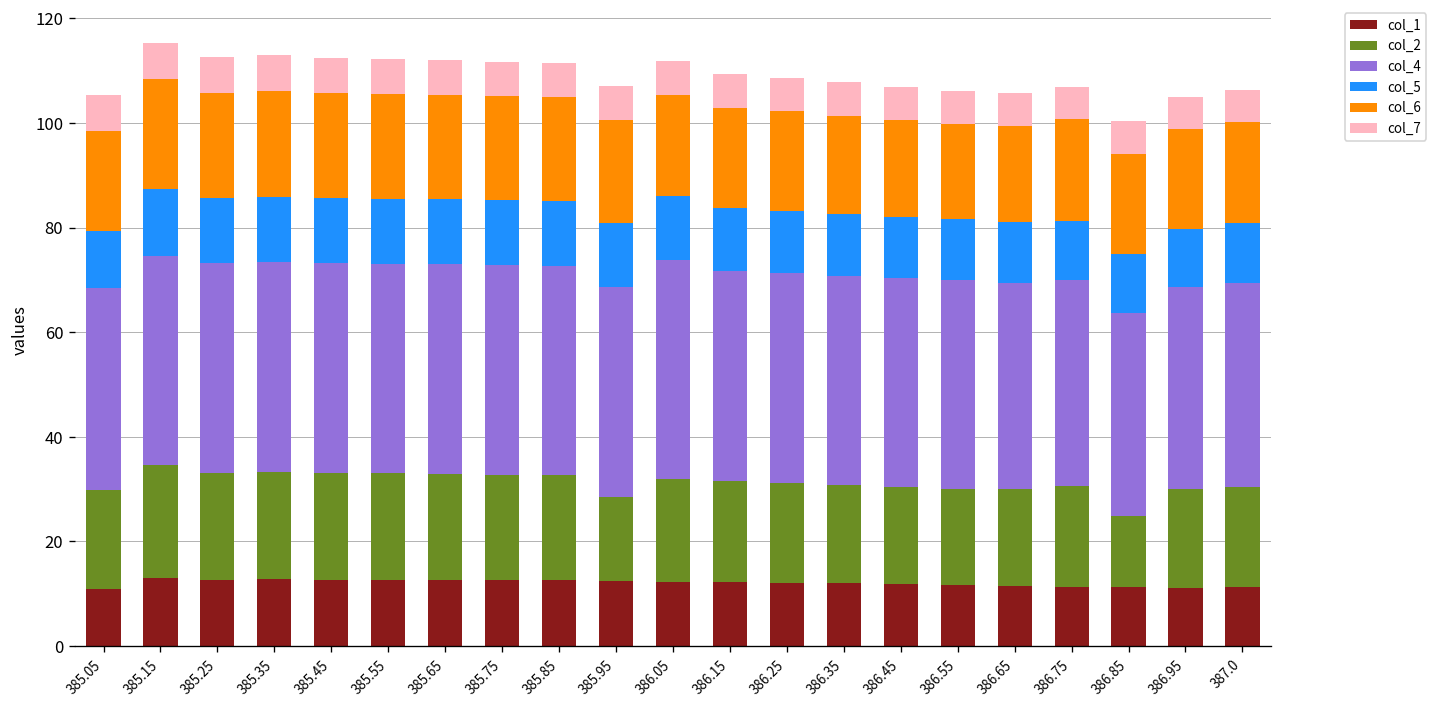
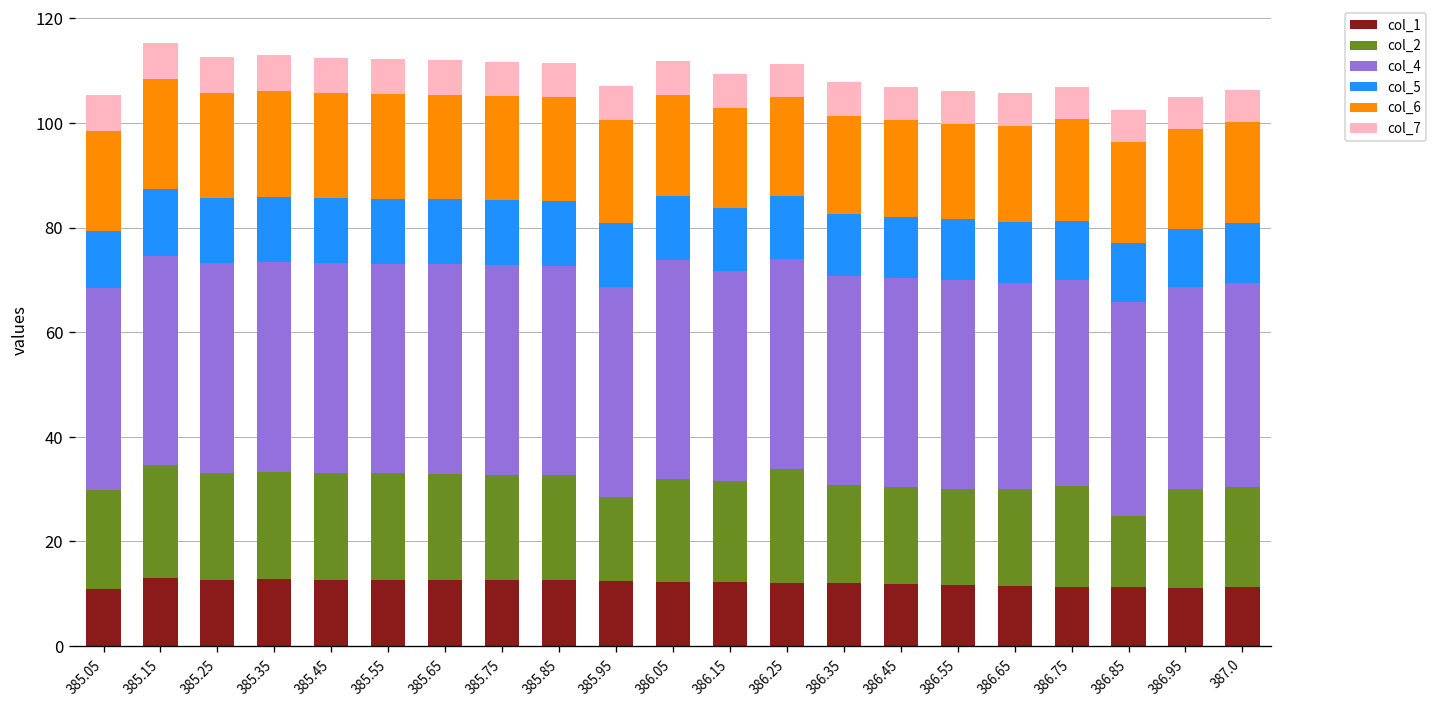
  {
    "col_1": {
      "385.05": 11,
      "385.15": 13,
      "385.25": 13,
      "385.35": 13,
      "385.45": 13,
      "385.55": 13,
      "385.65": 13,
      "385.75": 13,
      "385.85": 13,
      "385.95": 12,
      "386.05": 12,
      "386.15": 12,
      "386.25": 12,
      "386.35": 12,
      "386.45": 12,
      "386.55": 12,
      "386.65": 12,
      "386.75": 11,
      "386.85": 11,
      "386.95": 11,
      "387.0": 11
    },
    "col_2": {
      "385.05": 19,
      "385.15": 21,
      "385.25": 20,
      "385.35": 21,
      "385.45": 20,
      "385.55": 20,
      "385.65": 20,
      "385.75": 20,
      "385.85": 20,
      "385.95": 16,
      "386.05": 20,
      "386.15": 19,
-     "386.25": 19,
+     "386.25": 22,
      "386.35": 19,
      "386.45": 19,
      "386.55": 18,
      "386.65": 18,
      "386.75": 19,
      "386.85": 14,
      "386.95": 19,
      "387.0": 19
    },
    "col_4": {
      "385.05": 39,
      "385.15": 40,
      "385.25": 40,
      "385.35": 40,
      "385.45": 40,
      "385.55": 40,
      "385.65": 40,
      "385.75": 40,
      "385.85": 40,
      "385.95": 40,
      "386.05": 42,
      "386.15": 40,
      "386.25": 40,
      "386.35": 40,
      "386.45": 40,
      "386.55": 40,
      "386.65": 39,
      "386.75": 39,
-     "386.85": 39,
+     "386.85": 41,
      "386.95": 39,
      "387.0": 39
    },
    "col_5": {
      "385.05": 11,
      "385.15": 13,
      "385.25": 12,
      "385.35": 13,
      "385.45": 12,
      "385.55": 12,
      "385.65": 12,
      "385.75": 12,
      "385.85": 12,
      "385.95": 12,
      "386.05": 12,
      "386.15": 12,
      "386.25": 12,
      "386.35": 12,
      "386.45": 12,
      "386.55": 12,
      "386.65": 12,
      "386.75": 11,
      "386.85": 11,
      "386.95": 11,
      "387.0": 11
    },
    "col_6": {
      "385.05": 19,
      "385.15": 21,
      "385.25": 20,
      "385.35": 20,
      "385.45": 20,
      "385.55": 20,
      "385.65": 20,
      "385.75": 20,
      "385.85": 20,
      "385.95": 20,
      "386.05": 19,
      "386.15": 19,
      "386.25": 19,
      "386.35": 19,
      "386.45": 18,
      "386.55": 18,
      "386.65": 18,
      "386.75": 19,
      "386.85": 19,
      "386.95": 19,
      "387.0": 19
    },
    "col_7": {
      "385.05": 7,
      "385.15": 7,
      "385.25": 7,
      "385.35": 7,
      "385.45": 7,
      "385.55": 7,
      "385.65": 7,
      "385.75": 7,
      "385.85": 7,
      "385.95": 7,
      "386.05": 7,
      "386.15": 6,
      "386.25": 6,
      "386.35": 6,
      "386.45": 6,
      "386.55": 6,
      "386.65": 6,
      "386.75": 6,
      "386.85": 6,
      "386.95": 6,
      "387.0": 6
    }
  }
